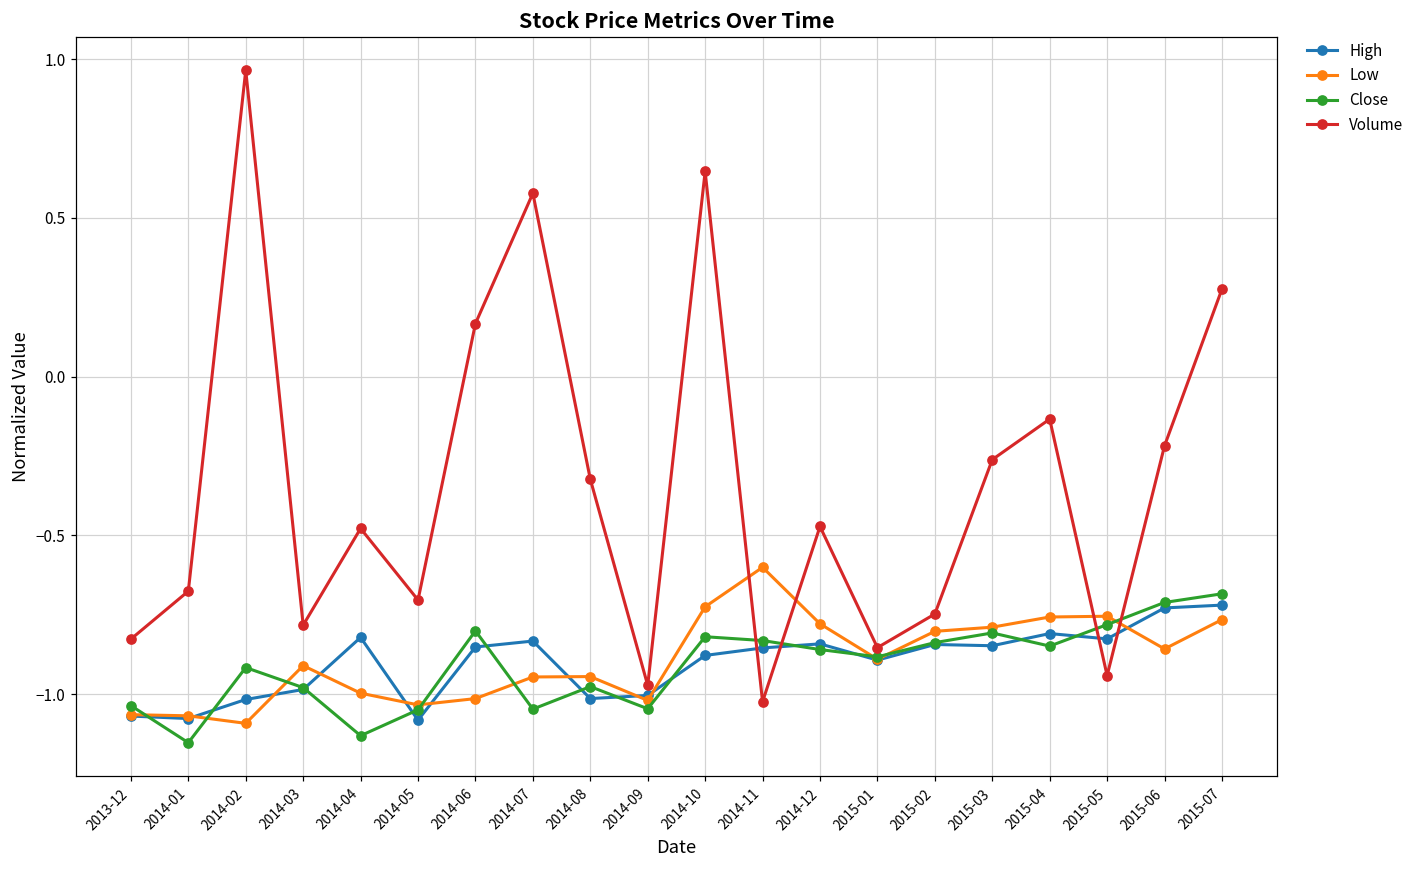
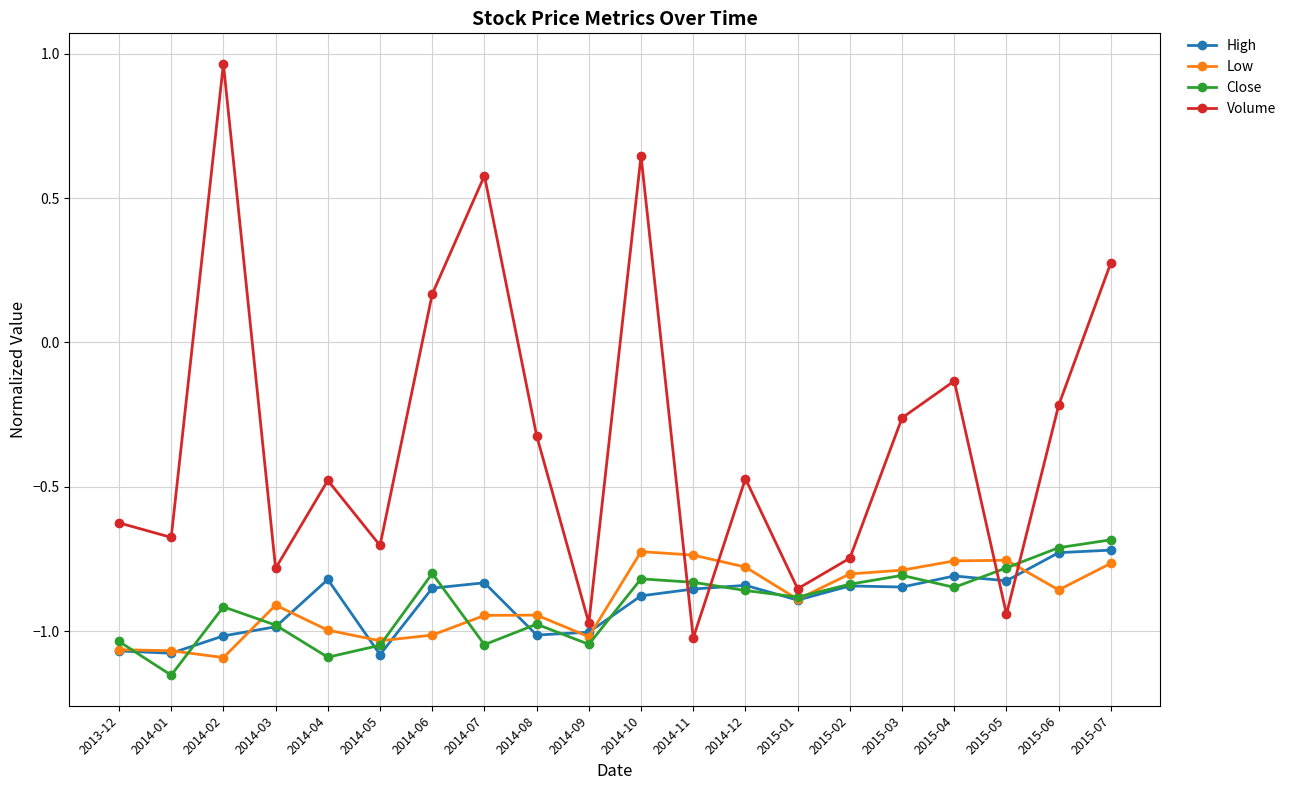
  {
    "High": {
      "2014-02": -1.02,
      "2014-04": -0.82,
      "2014-05": -1.08,
      "2014-06": -0.85,
      "2014-07": -0.83,
      "2014-08": -1.01,
      "2014-09": -1.00,
      "2014-10": -0.88,
      "2014-11": -0.85,
      "2014-12": -0.84,
      "2015-03": -0.85,
      "2015-04": -0.81,
      "2015-05": -0.83,
      "2015-06": -0.73,
      "2015-07": -0.72
    },
    "Low": {
      "2014-02": -1.09,
      "2014-03": -0.91,
      "2014-04": -1.00,
      "2014-05": -1.03,
      "2014-06": -1.01,
      "2014-07": -0.95,
      "2014-08": -0.94,
      "2014-09": -1.02,
      "2014-10": -0.72,
-     "2014-11": -0.60,
+     "2014-11": -0.74,
      "2014-12": -0.78,
      "2015-02": -0.80,
      "2015-03": -0.79,
      "2015-04": -0.76,
      "2015-05": -0.75,
      "2015-06": -0.86,
      "2015-07": -0.77
    },
    "Close": {
      "2013-12": -1.04,
      "2014-01": -1.15,
      "2014-02": -0.92,
-     "2014-04": -1.13,
+     "2014-04": -1.09,
      "2014-05": -1.05,
      "2014-06": -0.80,
      "2014-07": -1.05,
      "2014-08": -0.98,
      "2014-09": -1.05,
      "2014-10": -0.82,
      "2014-11": -0.83,
      "2014-12": -0.86,
      "2015-03": -0.81,
      "2015-04": -0.85,
      "2015-05": -0.78,
      "2015-06": -0.71,
      "2015-07": -0.68
    },
    "Volume": {
-     "2013-12": -0.83,
+     "2013-12": -0.63,
      "2014-01": -0.68,
      "2014-02": 0.96,
      "2014-03": -0.78,
      "2014-04": -0.48,
      "2014-05": -0.70,
      "2014-06": 0.17,
      "2014-07": 0.58,
      "2014-08": -0.32,
      "2014-09": -0.97,
      "2014-10": 0.65,
      "2014-11": -1.02,
      "2014-12": -0.47,
      "2015-01": -0.85,
      "2015-02": -0.75,
      "2015-03": -0.26,
      "2015-04": -0.13,
      "2015-05": -0.94,
      "2015-06": -0.22,
      "2015-07": 0.28
    }
  }
